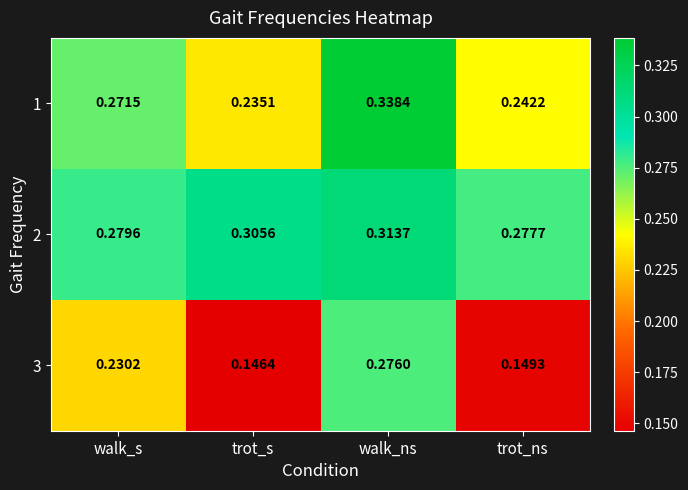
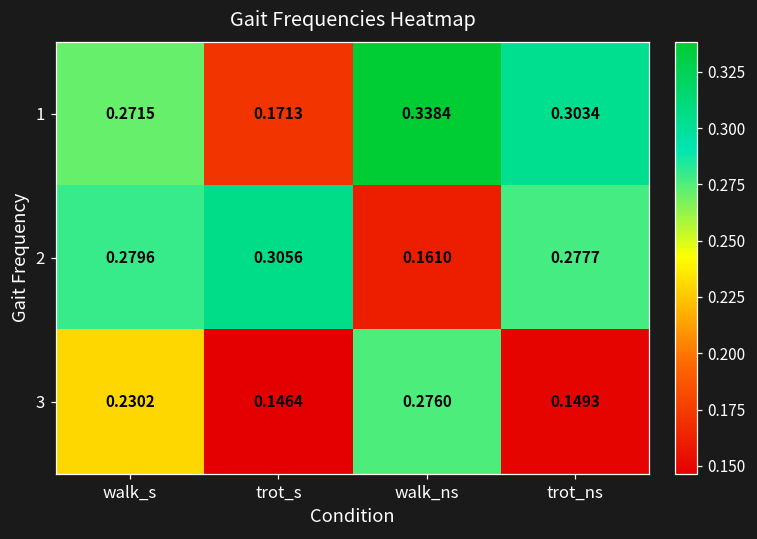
  {
    "1": {
      "walk_s": 0.2715,
-     "trot_s": 0.2351,
+     "trot_s": 0.1713,
      "walk_ns": 0.3384,
-     "trot_ns": 0.2422
+     "trot_ns": 0.3034
    },
    "2": {
      "walk_s": 0.2796,
      "trot_s": 0.3056,
-     "walk_ns": 0.3137,
+     "walk_ns": 0.1610,
      "trot_ns": 0.2777
    },
    "3": {
      "walk_s": 0.2302,
      "trot_s": 0.1464,
      "walk_ns": 0.2760,
      "trot_ns": 0.1493
    }
  }
